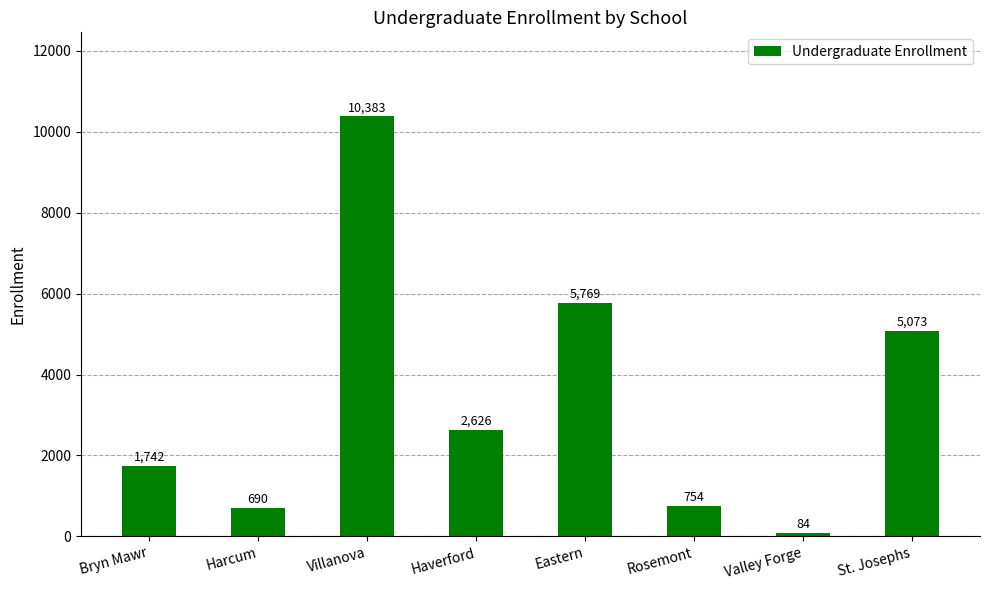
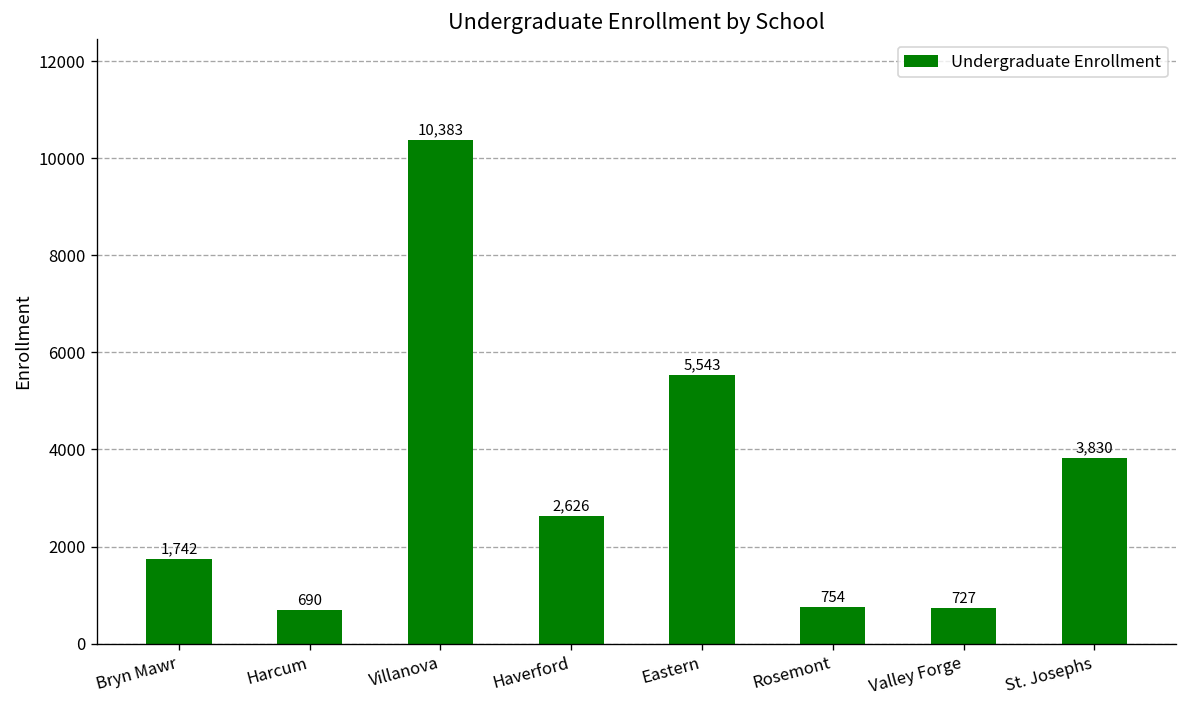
  {
    "Bryn Mawr": "1,742",
    "Harcum": "690",
    "Villanova": "10,383",
    "Haverford": "2,626",
-   "Eastern": "5,769",
+   "Eastern": "5,543",
    "Rosemont": "754",
-   "Valley Forge": "84",
-   "St. Josephs": "5,073"
+   "Valley Forge": "727",
+   "St. Josephs": "3,830"
  }
